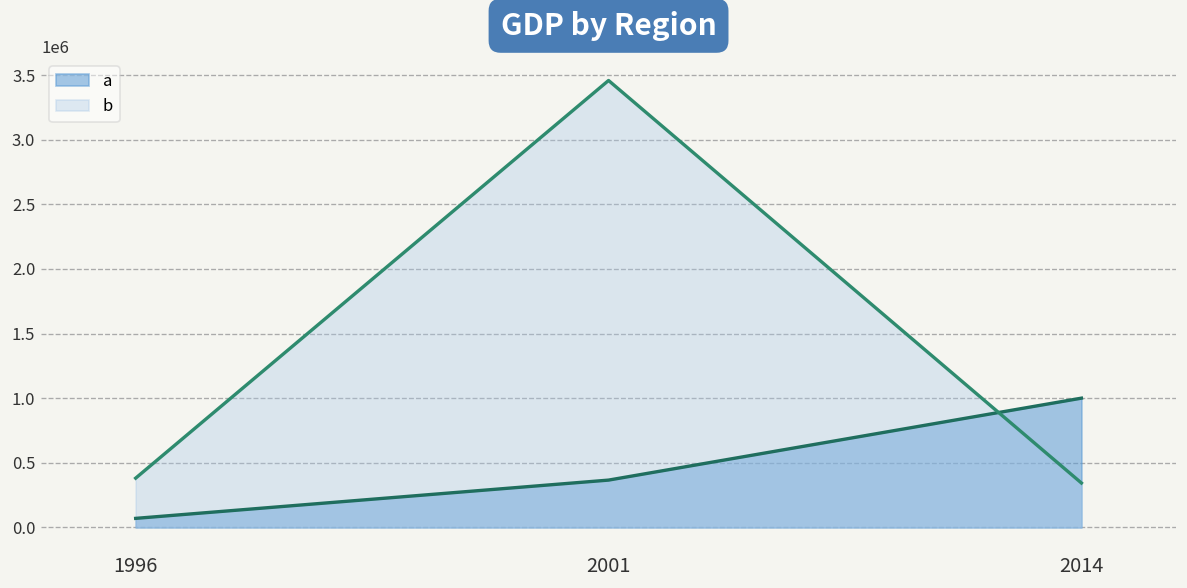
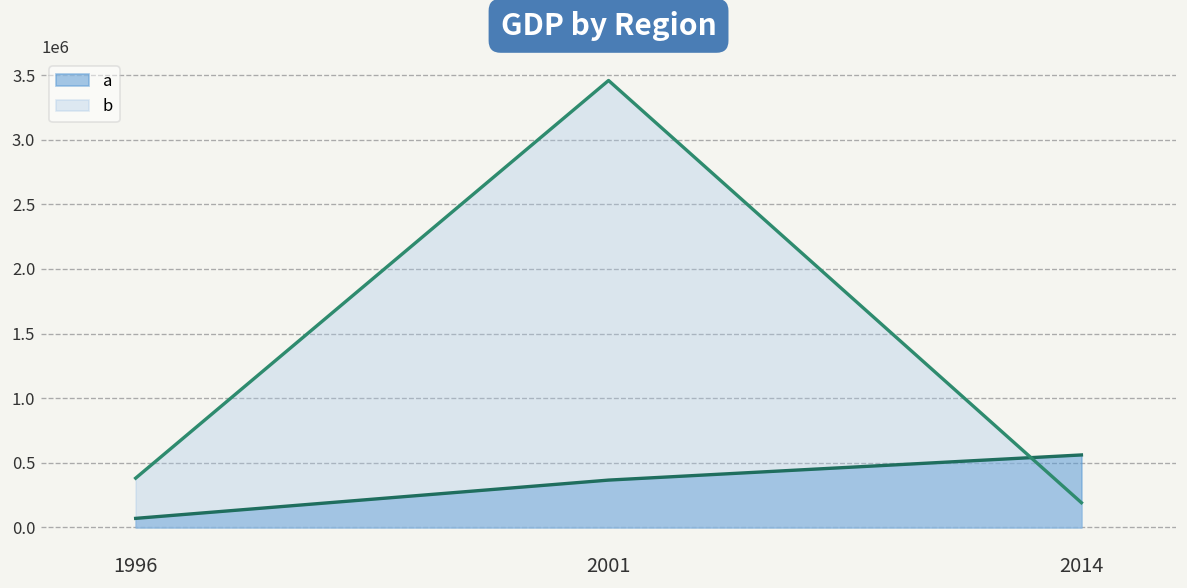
  {
    "a": {
      "1996": 70000,
      "2001": 370000,
-     "2014": 1000000
+     "2014": 560000
    },
    "b": {
      "1996": 380000,
      "2001": 3460000,
-     "2014": 340000
+     "2014": 190000
    }
  }
